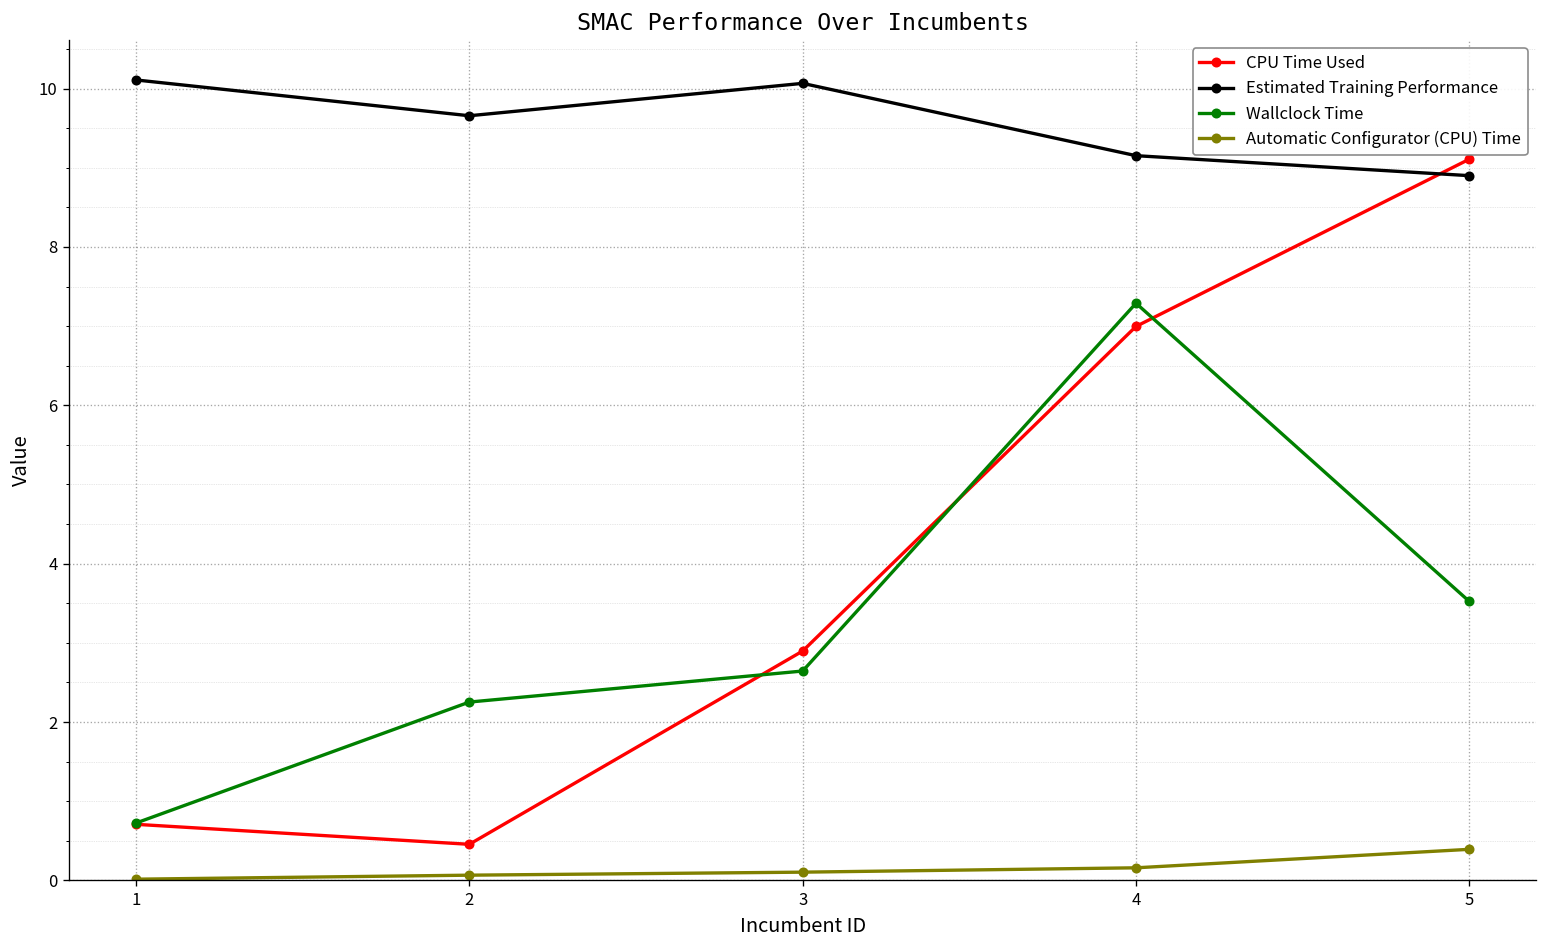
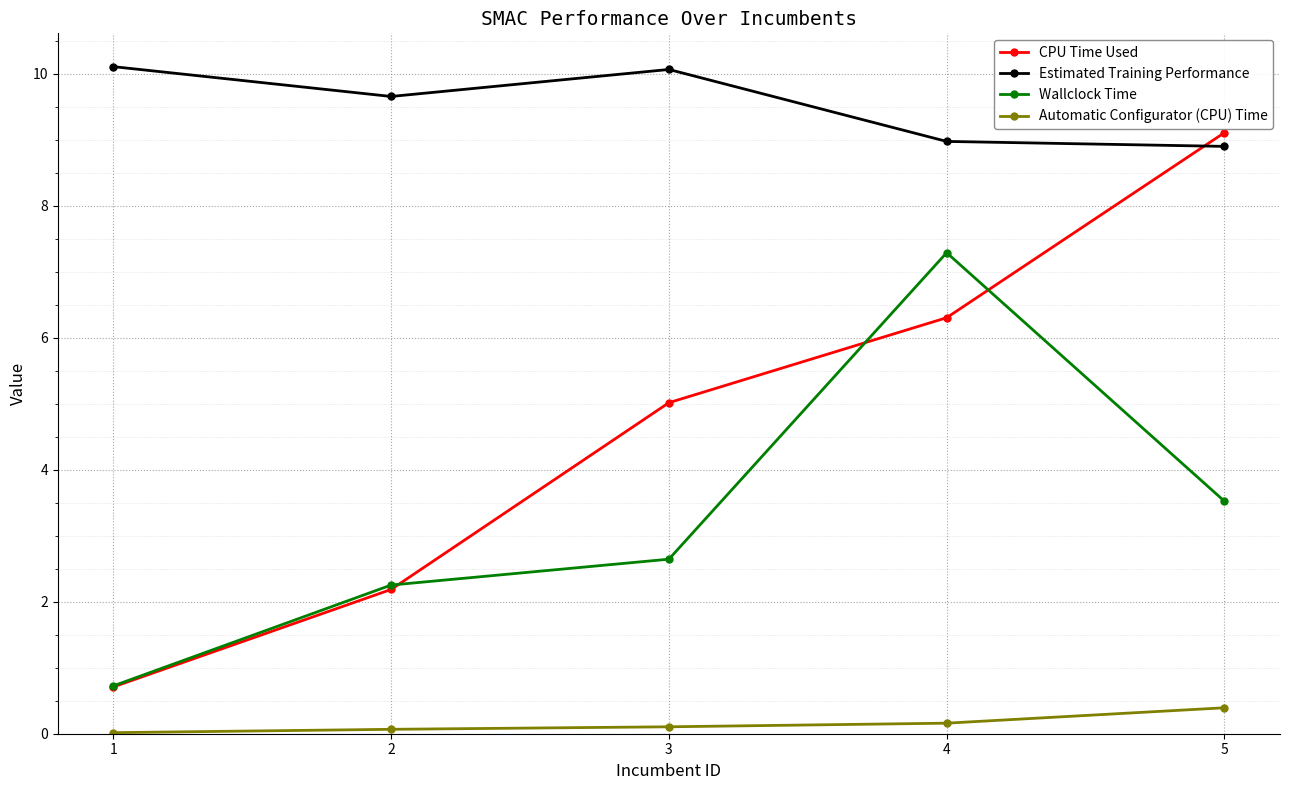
  {
    "CPU Time Used": {
-     "2": 0.5,
-     "3": 2.9,
-     "4": 7.0,
+     "2": 2.2,
+     "3": 5.0,
+     "4": 6.3,
      "5": 9.1
    },
    "Estimated Training Performance": {
      "1": 10.1,
      "2": 9.7,
      "3": 10.1,
-     "4": 9.2,
+     "4": 9.0,
      "5": 8.9
    },
    "Wallclock Time": {
      "2": 2.3,
      "3": 2.6,
      "4": 7.3,
      "5": 3.5
    },
    "Automatic Configurator (CPU) Time": {
      "1": 0.0,
      "2": 0.1,
      "3": 0.1,
      "4": 0.2,
      "5": 0.4
    }
  }
